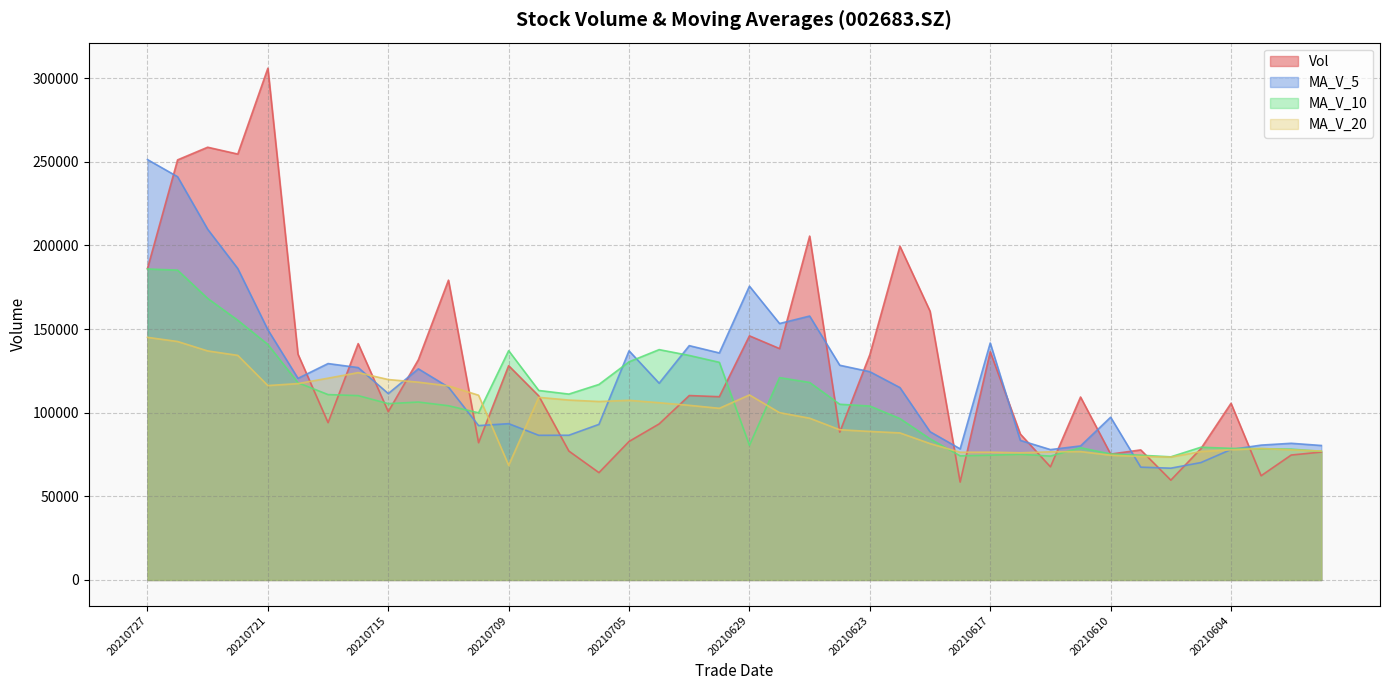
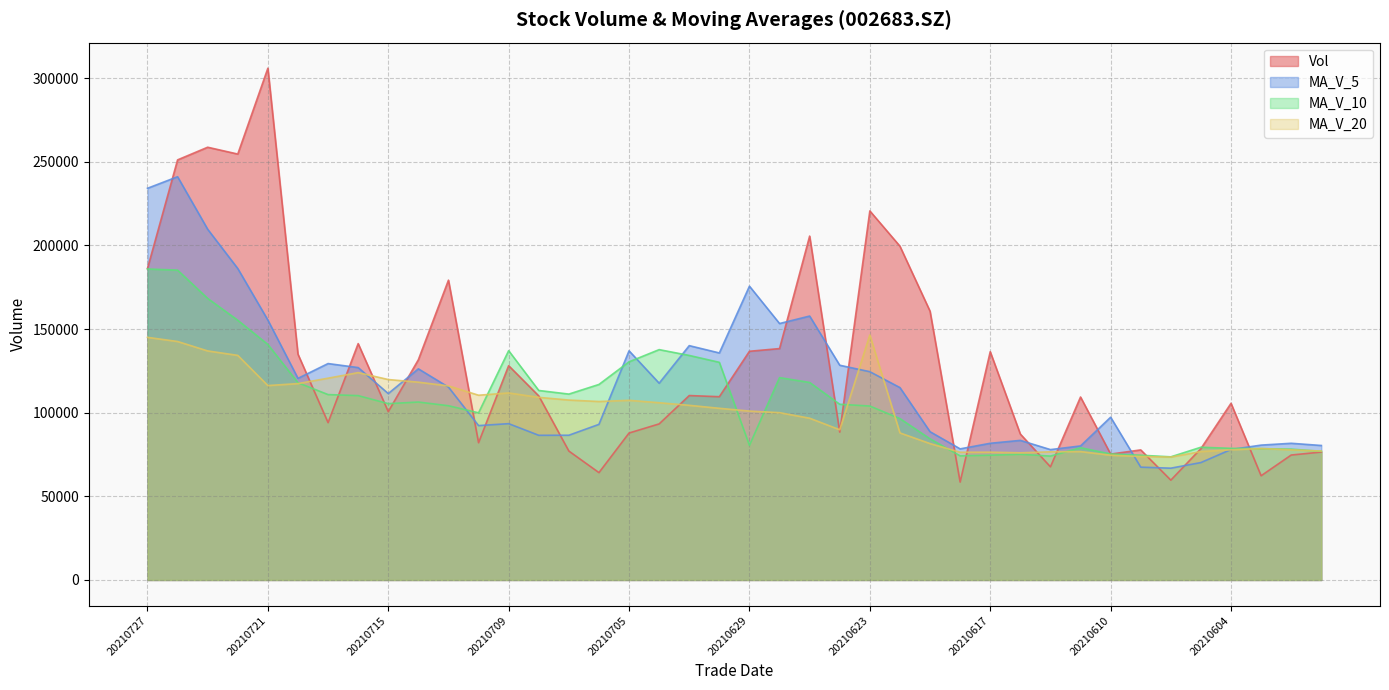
  {
    "Vol": {
      "20210721": 306000,
      "20210715": 101000,
      "20210709": 128000,
-     "20210705": 83000,
-     "20210629": 146000,
-     "20210623": 135000,
+     "20210705": 88000,
+     "20210629": 137000,
+     "20210623": 221000,
      "20210617": 136000,
      "20210604": 106000
    },
    "MA_V_5": {
-     "20210727": 251000,
-     "20210721": 150000,
+     "20210727": 234000,
+     "20210721": 155000,
      "20210715": 111000,
      "20210709": 93000,
      "20210705": 137000,
      "20210629": 176000,
      "20210623": 125000,
-     "20210617": 142000,
+     "20210617": 82000,
      "20210610": 97000
    },
    "MA_V_10": {
      "20210721": 141000,
      "20210715": 105000,
      "20210709": 137000,
      "20210705": 130000,
      "20210629": 81000,
      "20210623": 104000,
      "20210617": 75000
    },
    "MA_V_20": {
      "20210727": 145000,
      "20210721": 116000,
      "20210715": 120000,
-     "20210709": 69000,
+     "20210709": 112000,
      "20210705": 107000,
-     "20210629": 111000,
-     "20210623": 89000,
+     "20210629": 101000,
+     "20210623": 146000,
      "20210617": 76000
    }
  }
